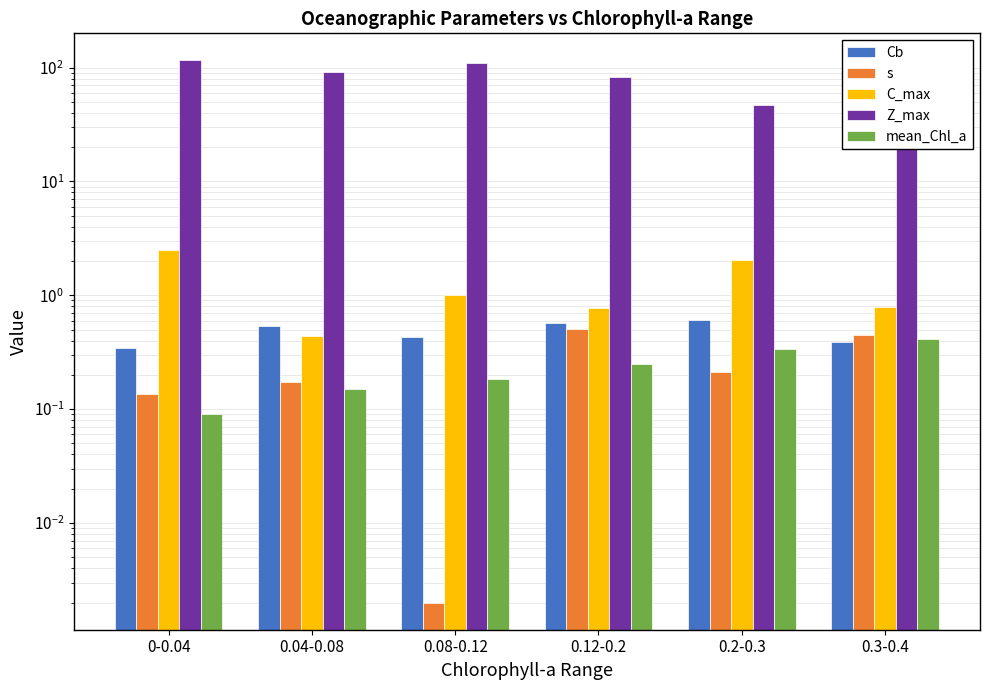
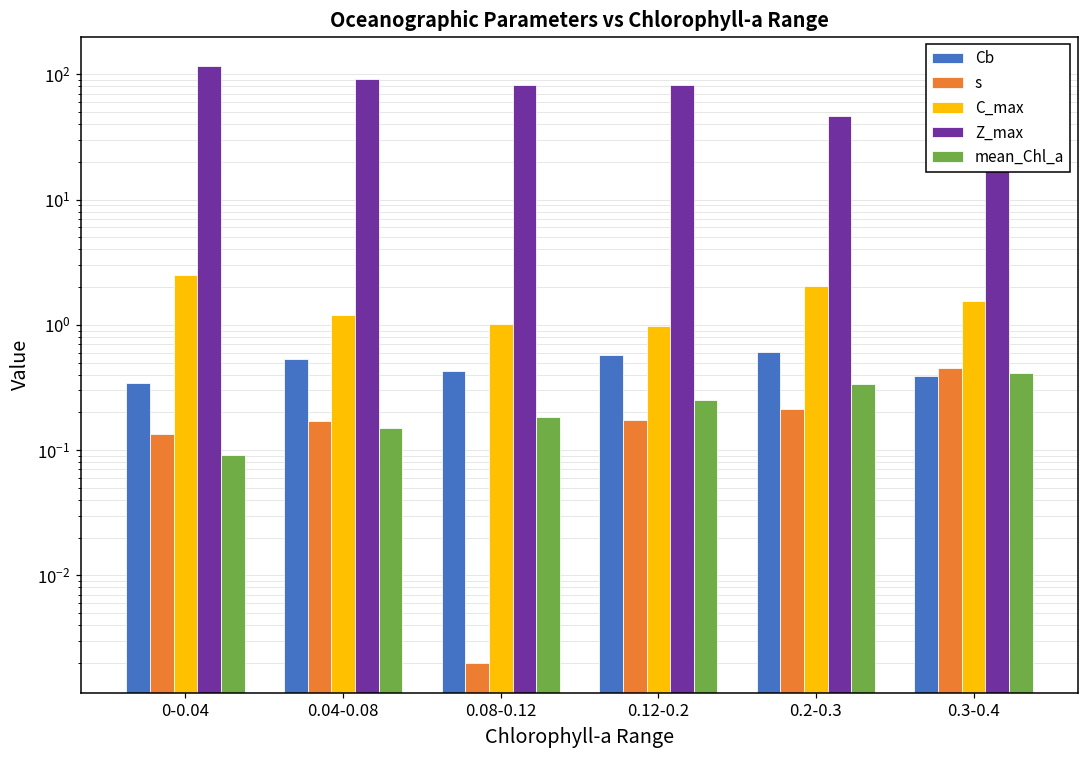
  {
    "Cb": {
      "0-0.04": 0.34,
      "0.04-0.08": 0.5,
      "0.08-0.12": 0.43,
      "0.12-0.2": 0.6,
      "0.2-0.3": 0.6,
      "0.3-0.4": 0.39
    },
    "s": {
      "0-0.04": 0.14,
      "0.04-0.08": 0.17,
      "0.08-0.12": 0.0020,
-     "0.12-0.2": 0.5,
+     "0.12-0.2": 0.17,
      "0.2-0.3": 0.21,
      "0.3-0.4": 0.45
    },
    "C_max": {
      "0-0.04": 2.5,
-     "0.04-0.08": 0.44,
+     "0.04-0.08": 1.2,
      "0.08-0.12": 1.0,
-     "0.12-0.2": 0.8,
+     "0.12-0.2": 1.0,
      "0.2-0.3": 2.0,
-     "0.3-0.4": 0.8
+     "0.3-0.4": 1.6
    },
    "Z_max": {
      "0-0.04": 120,
      "0.04-0.08": 90,
-     "0.08-0.12": 110,
+     "0.08-0.12": 80,
      "0.12-0.2": 80,
      "0.2-0.3": 47
    },
    "mean_Chl_a": {
      "0-0.04": 0.09,
      "0.04-0.08": 0.15,
      "0.08-0.12": 0.19,
      "0.12-0.2": 0.25,
      "0.2-0.3": 0.34,
      "0.3-0.4": 0.41
    }
  }
